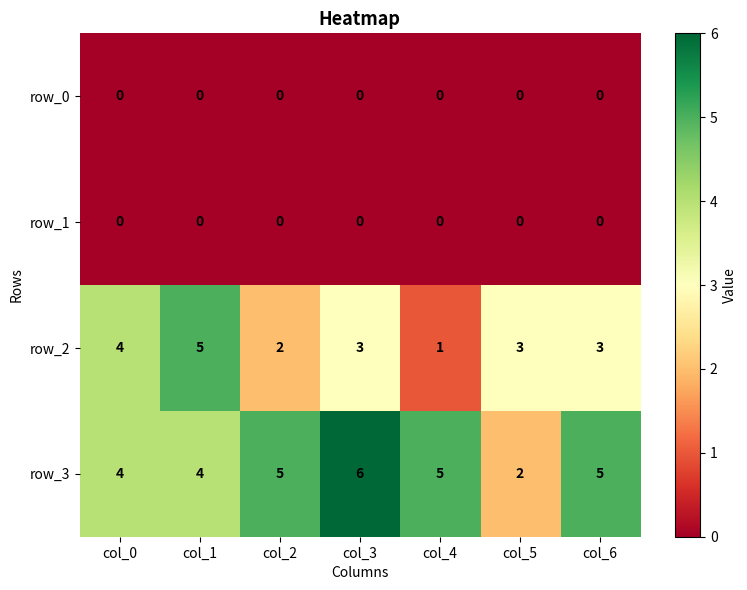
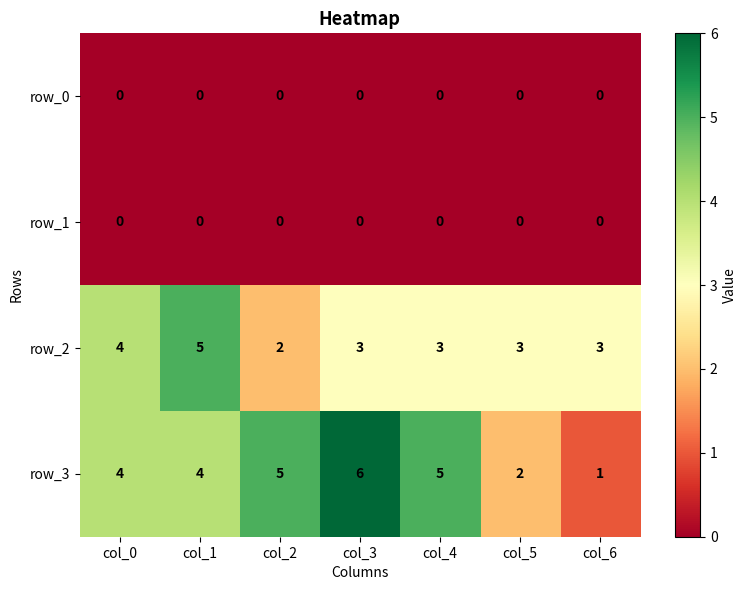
  {
    "row_0": {
      "col_0": 0,
      "col_1": 0,
      "col_2": 0,
      "col_3": 0,
      "col_4": 0,
      "col_5": 0,
      "col_6": 0
    },
    "row_1": {
      "col_0": 0,
      "col_1": 0,
      "col_2": 0,
      "col_3": 0,
      "col_4": 0,
      "col_5": 0,
      "col_6": 0
    },
    "row_2": {
      "col_0": 4,
      "col_1": 5,
      "col_2": 2,
      "col_3": 3,
-     "col_4": 1,
+     "col_4": 3,
      "col_5": 3,
      "col_6": 3
    },
    "row_3": {
      "col_0": 4,
      "col_1": 4,
      "col_2": 5,
      "col_3": 6,
      "col_4": 5,
      "col_5": 2,
-     "col_6": 5
+     "col_6": 1
    }
  }
